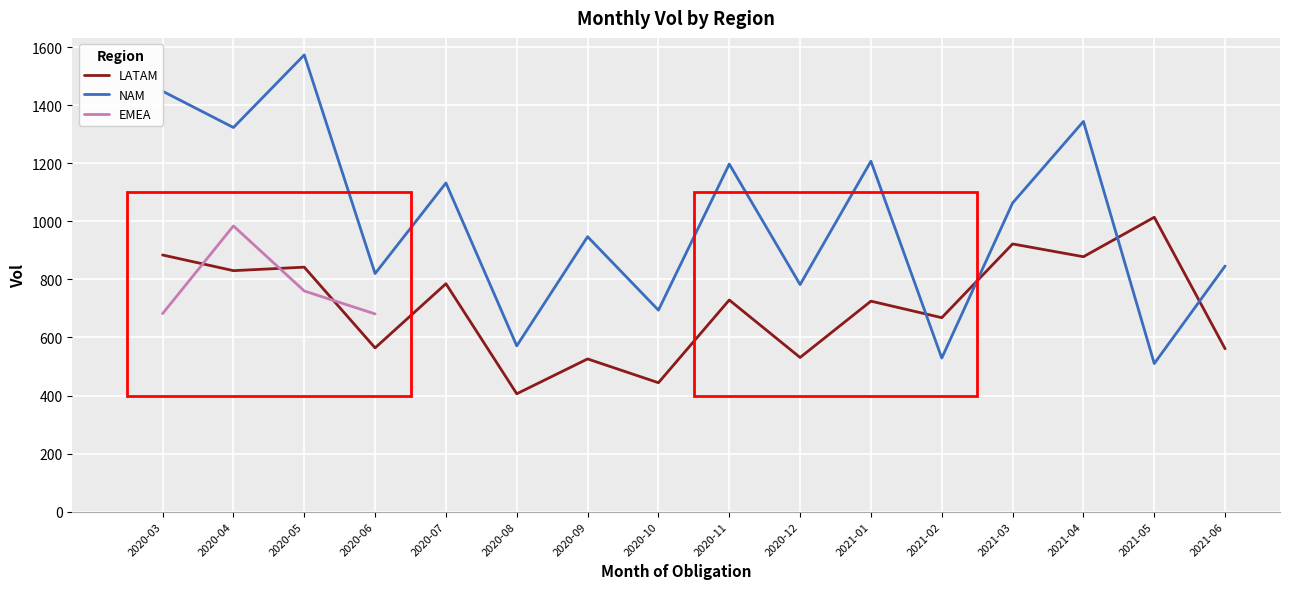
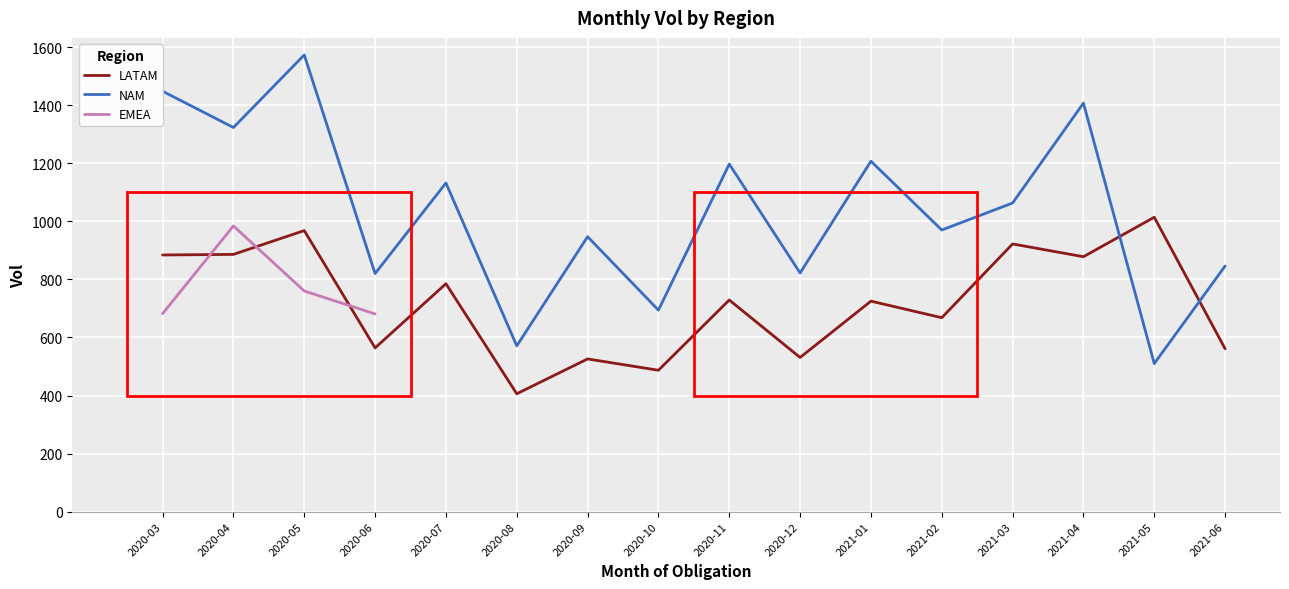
  {
    "LATAM": {
      "2020-03": 880,
-     "2020-04": 830,
-     "2020-05": 840,
+     "2020-04": 890,
+     "2020-05": 970,
      "2020-06": 560,
      "2020-07": 790,
      "2020-08": 410,
      "2020-09": 530,
-     "2020-10": 440,
+     "2020-10": 490,
      "2020-11": 730,
      "2020-12": 530,
      "2021-01": 730,
      "2021-02": 670,
      "2021-03": 920,
      "2021-04": 880,
      "2021-05": 1010,
      "2021-06": 560
    },
    "NAM": {
      "2020-04": 1320,
      "2020-05": 1570,
      "2020-06": 820,
      "2020-07": 1130,
      "2020-08": 570,
      "2020-09": 950,
      "2020-10": 690,
      "2020-11": 1200,
-     "2020-12": 780,
+     "2020-12": 820,
      "2021-01": 1210,
-     "2021-02": 530,
+     "2021-02": 970,
      "2021-03": 1060,
-     "2021-04": 1340,
+     "2021-04": 1410,
      "2021-05": 510,
      "2021-06": 850
    },
    "EMEA": {
      "2020-03": 680,
      "2020-04": 980,
      "2020-05": 760,
      "2020-06": 680
    }
  }
